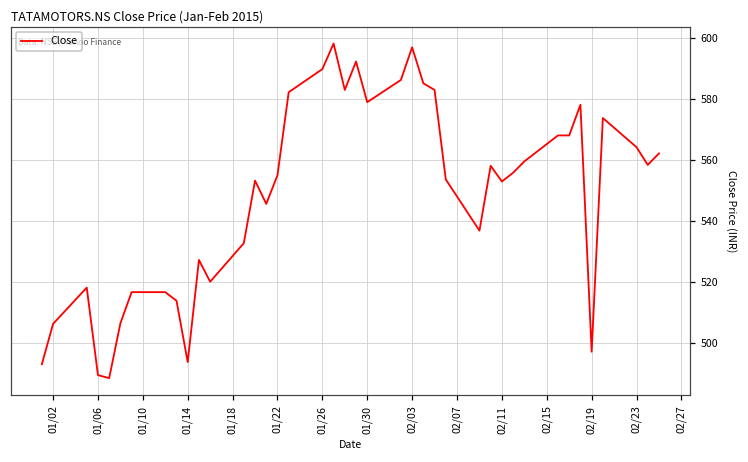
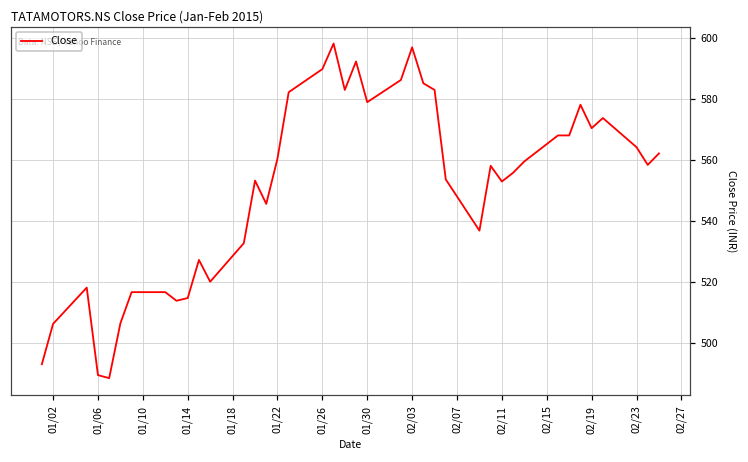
  {
    "01/02": 506,
    "01/06": 490,
-   "01/14": 494,
-   "01/22": 555,
+   "01/14": 515,
+   "01/22": 560,
    "01/26": 590,
    "01/30": 579,
    "02/03": 597,
    "02/11": 553,
-   "02/19": 497,
+   "02/19": 570,
    "02/23": 564
  }
